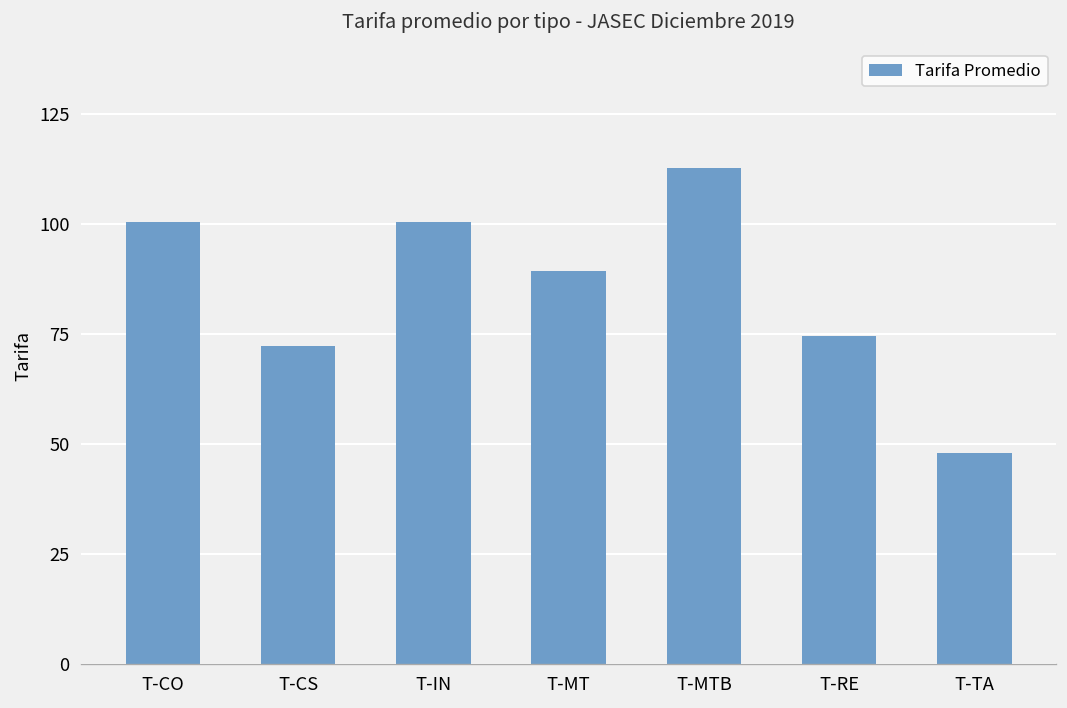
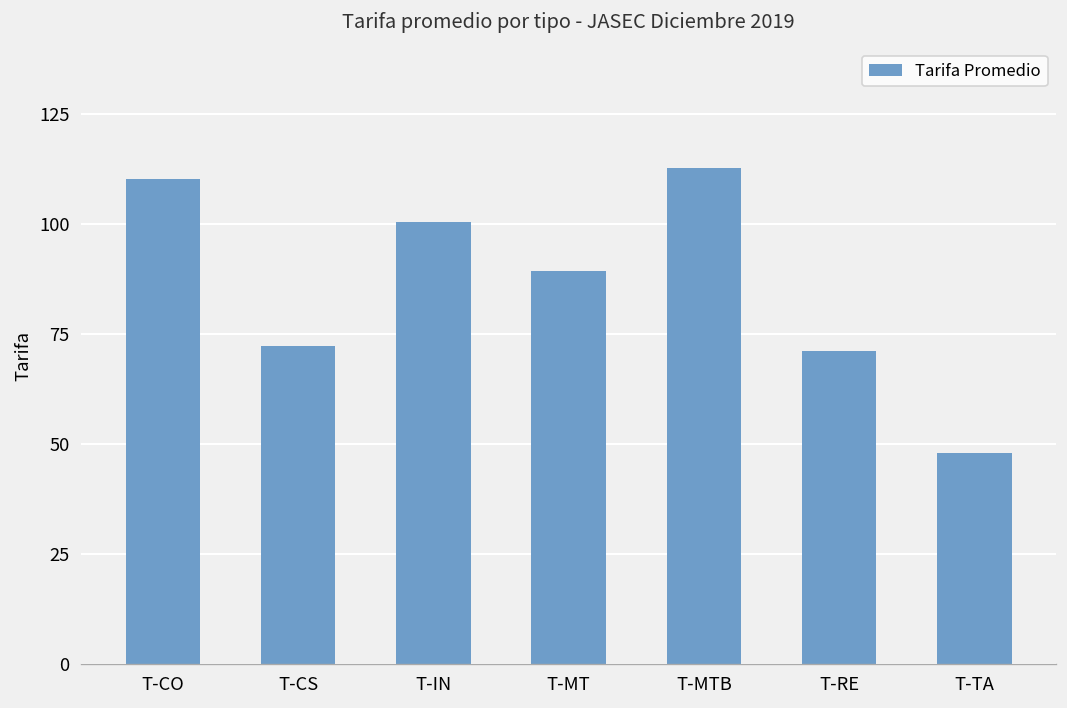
  {
-   "T-CO": 100,
+   "T-CO": 110,
    "T-CS": 72,
    "T-IN": 100,
    "T-MT": 89,
    "T-MTB": 113,
-   "T-RE": 75,
+   "T-RE": 71,
    "T-TA": 48
  }
